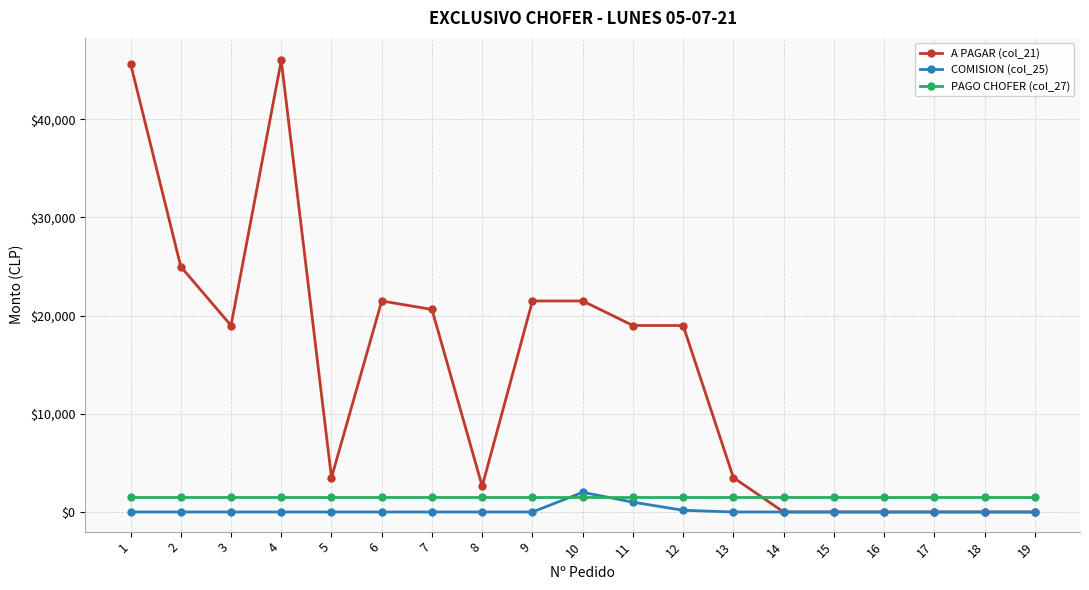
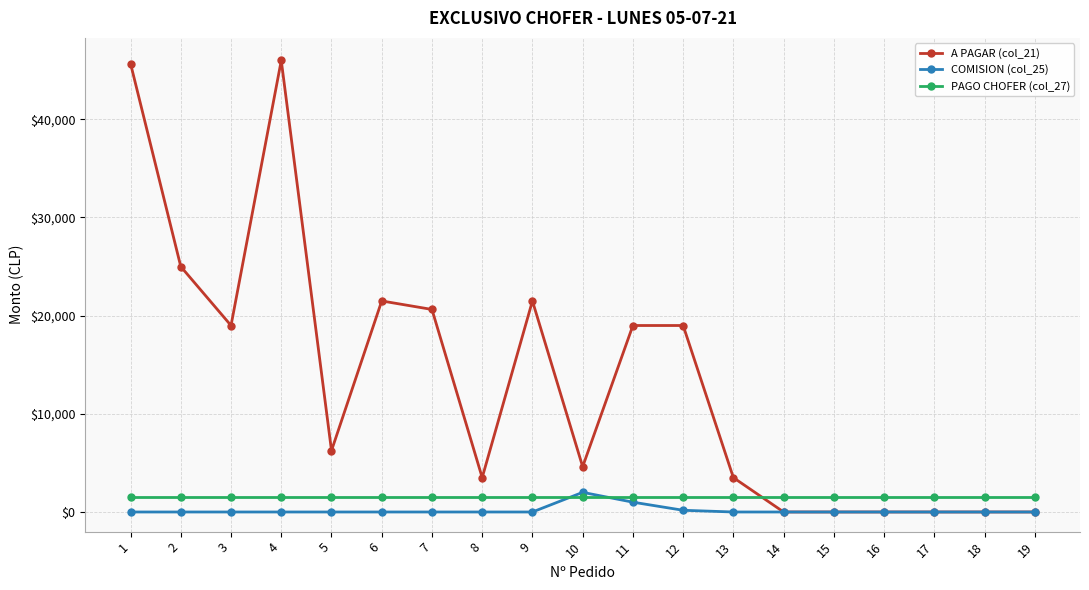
  {
    "A PAGAR (col_21)": {
      "1": "$46,000",
      "2": "$25,000",
      "3": "$19,000",
      "4": "$46,000",
-     "5": "$4,000",
+     "5": "$6,000",
      "6": "$21,000",
      "7": "$21,000",
-     "8": "$3,000",
+     "8": "$4,000",
      "9": "$21,000",
-     "10": "$21,000",
+     "10": "$5,000",
      "11": "$19,000",
      "12": "$19,000",
      "13": "$4,000"
    },
    "COMISION (col_25)": {
      "1": "$0",
      "2": "$0",
      "3": "$0",
      "4": "$0",
      "5": "$0",
      "6": "$0",
      "7": "$0",
      "8": "$0",
      "9": "$0",
      "10": "$2,000",
      "11": "$1,000",
      "12": "$0",
      "13": "$0"
    },
    "PAGO CHOFER (col_27)": {
      "1": "$2,000",
      "2": "$2,000",
      "3": "$2,000",
      "4": "$2,000",
      "5": "$2,000",
      "6": "$2,000",
      "7": "$2,000",
      "8": "$2,000",
      "9": "$2,000",
      "10": "$2,000",
      "11": "$2,000",
      "12": "$2,000",
      "13": "$2,000",
      "14": "$2,000",
      "15": "$2,000",
      "16": "$2,000",
      "17": "$2,000",
      "18": "$2,000",
      "19": "$2,000"
    }
  }
